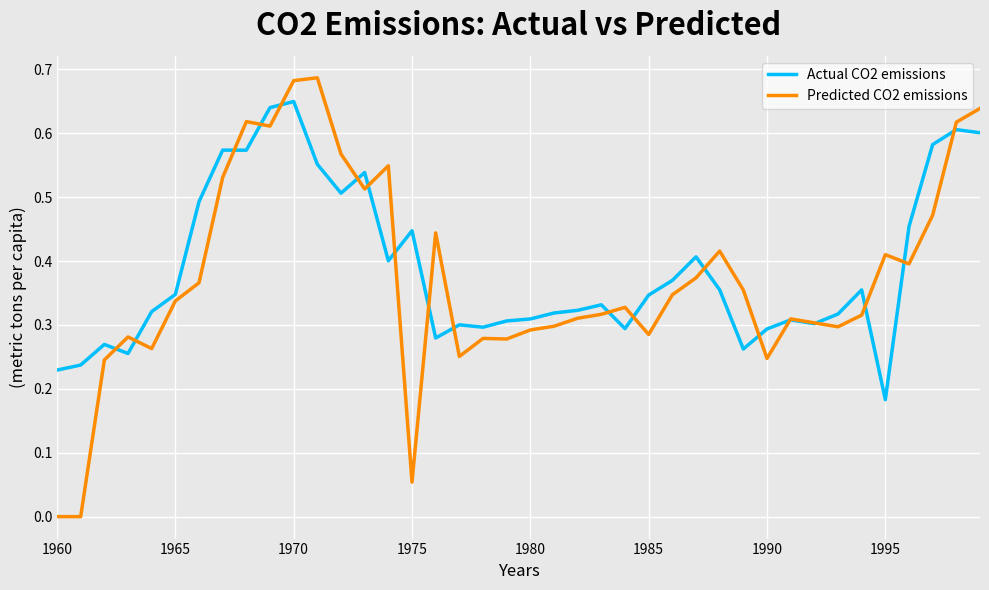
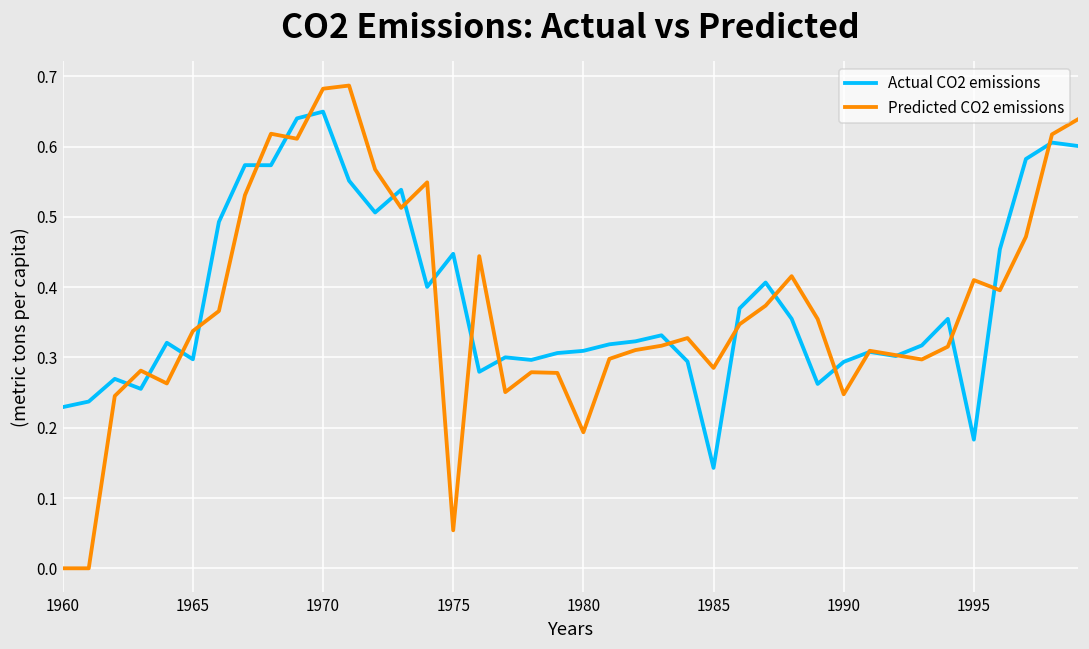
  {
    "Actual CO2 emissions": {
      "1960": 0.23,
-     "1965": 0.35,
+     "1965": 0.30,
      "1970": 0.65,
      "1975": 0.45,
      "1980": 0.31,
-     "1985": 0.35,
+     "1985": 0.14,
      "1990": 0.29,
      "1995": 0.18
    },
    "Predicted CO2 emissions": {
      "1960": 0.00,
      "1965": 0.34,
      "1970": 0.68,
      "1975": 0.05,
-     "1980": 0.29,
+     "1980": 0.19,
      "1985": 0.29,
      "1990": 0.25,
      "1995": 0.41
    }
  }
